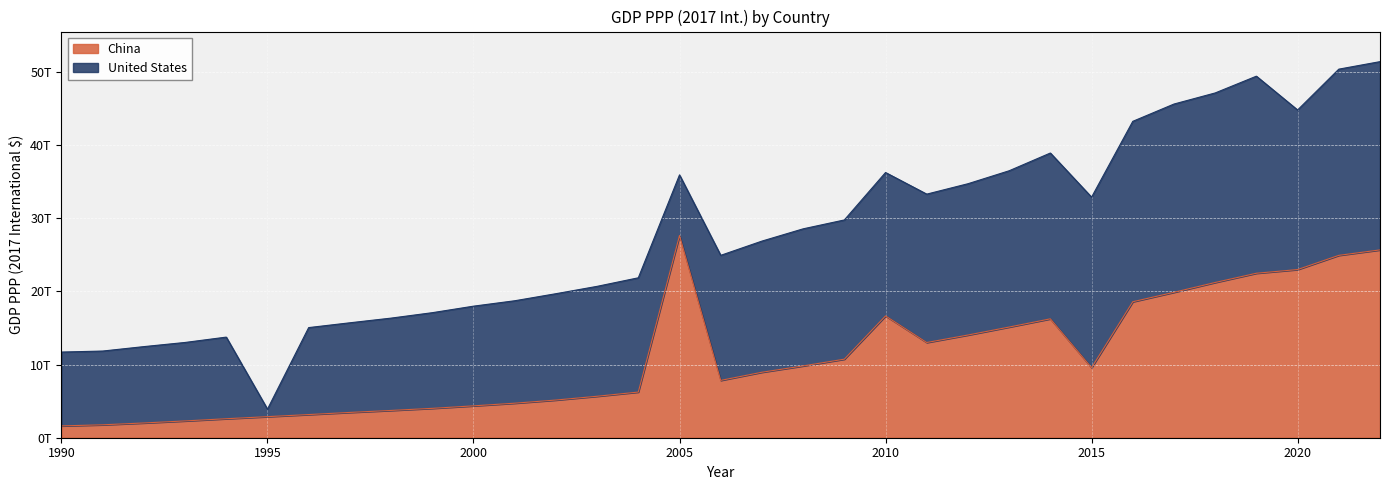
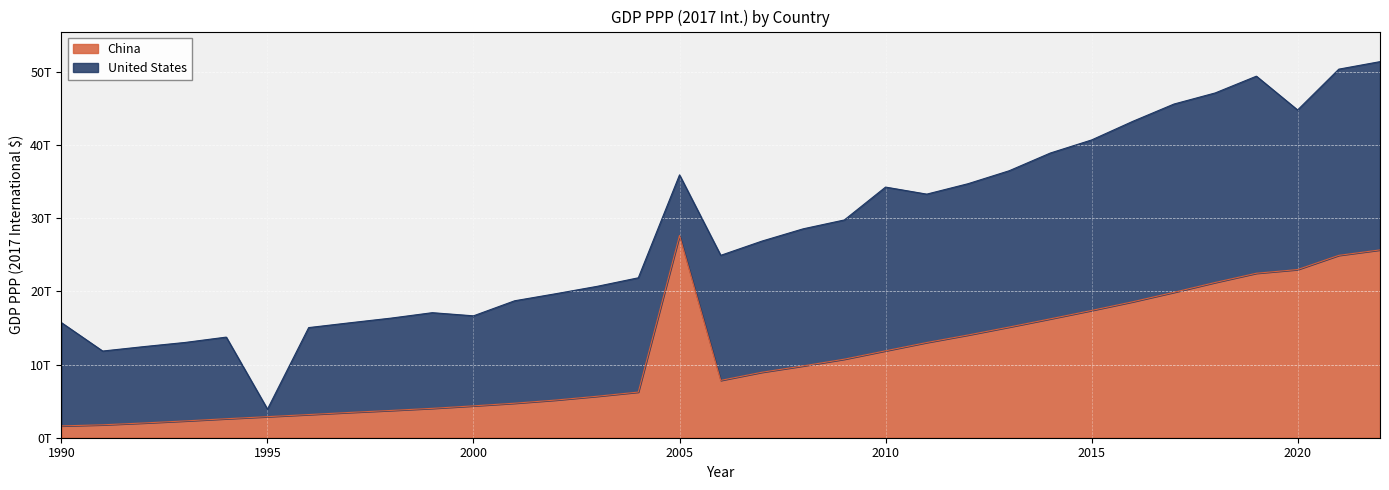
  {
    "China": {
      "1990": "2T",
      "1995": "3T",
      "2000": "4T",
      "2005": "28T",
-     "2010": "17T",
-     "2015": "10T",
+     "2010": "12T",
+     "2015": "17T",
      "2020": "23T"
    },
    "United States": {
-     "1990": "10T",
+     "1990": "14T",
      "1995": "1T",
-     "2000": "14T",
+     "2000": "12T",
      "2005": "8T",
-     "2010": "20T",
+     "2010": "22T",
      "2015": "23T",
      "2020": "22T"
    }
  }
